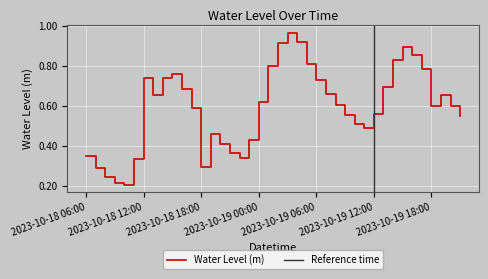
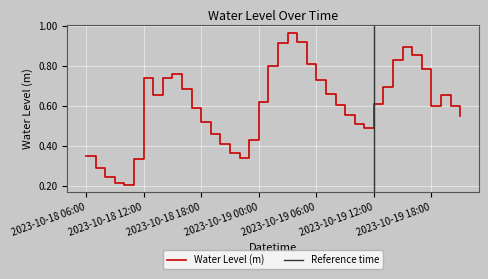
  {
    "2023-10-18 06:00": 0.35,
    "2023-10-18 12:00": 0.74,
-   "2023-10-18 18:00": 0.30,
+   "2023-10-18 18:00": 0.52,
    "2023-10-19 00:00": 0.62,
    "2023-10-19 06:00": 0.73,
-   "2023-10-19 12:00": 0.56,
+   "2023-10-19 12:00": 0.61,
    "2023-10-19 18:00": 0.60
  }
